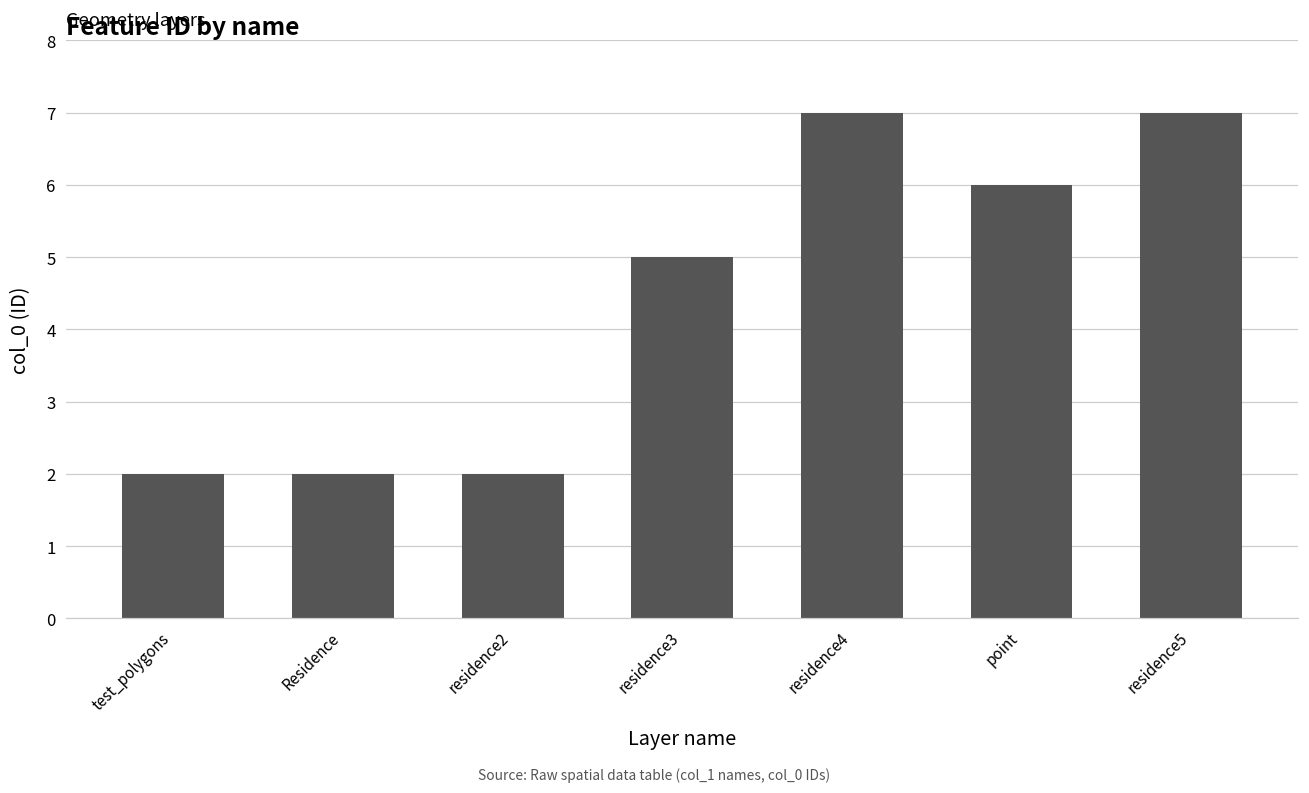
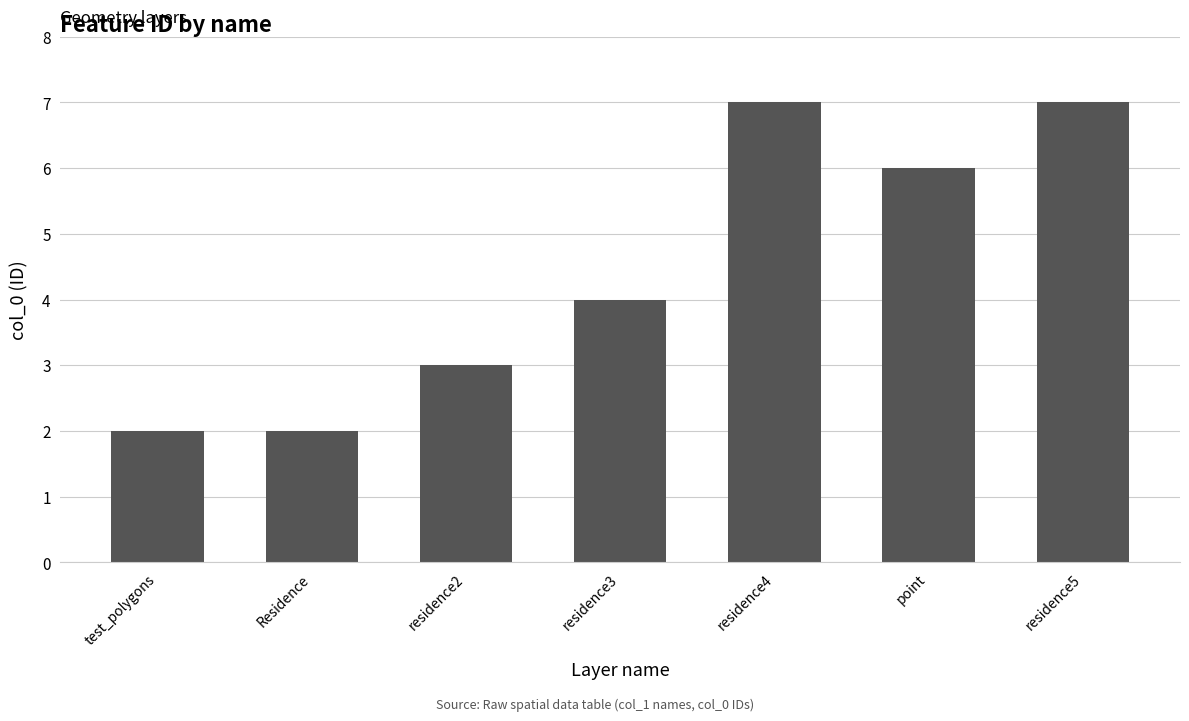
  {
    "test_polygons": 2,
    "Residence": 2,
-   "residence2": 2,
-   "residence3": 5,
+   "residence2": 3,
+   "residence3": 4,
    "residence4": 7,
    "point": 6,
    "residence5": 7
  }
